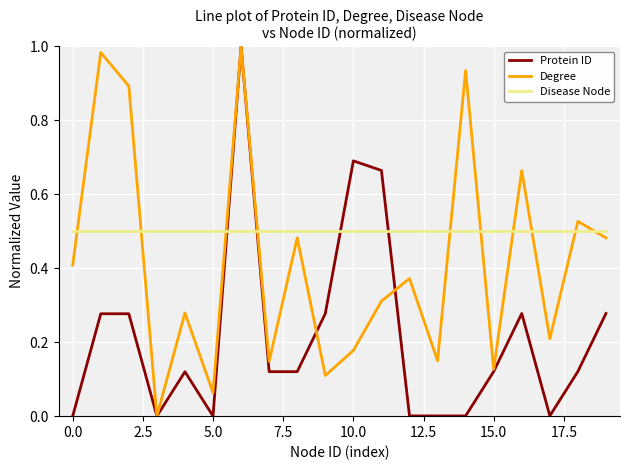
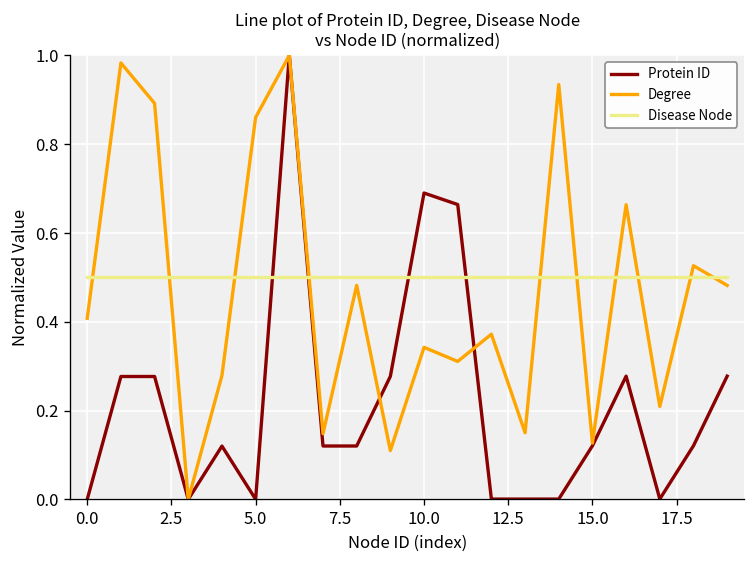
  {
    "Protein ID": {
      "0.0": 0.00,
      "5.0": 0.00,
      "10.0": 0.69
    },
    "Degree": {
      "0.0": 0.41,
-     "5.0": 0.06,
-     "10.0": 0.18
+     "5.0": 0.86,
+     "10.0": 0.34
    },
    "Disease Node": {
      "0.0": 0.50,
      "5.0": 0.50,
      "10.0": 0.50,
      "15.0": 0.50
    }
  }
